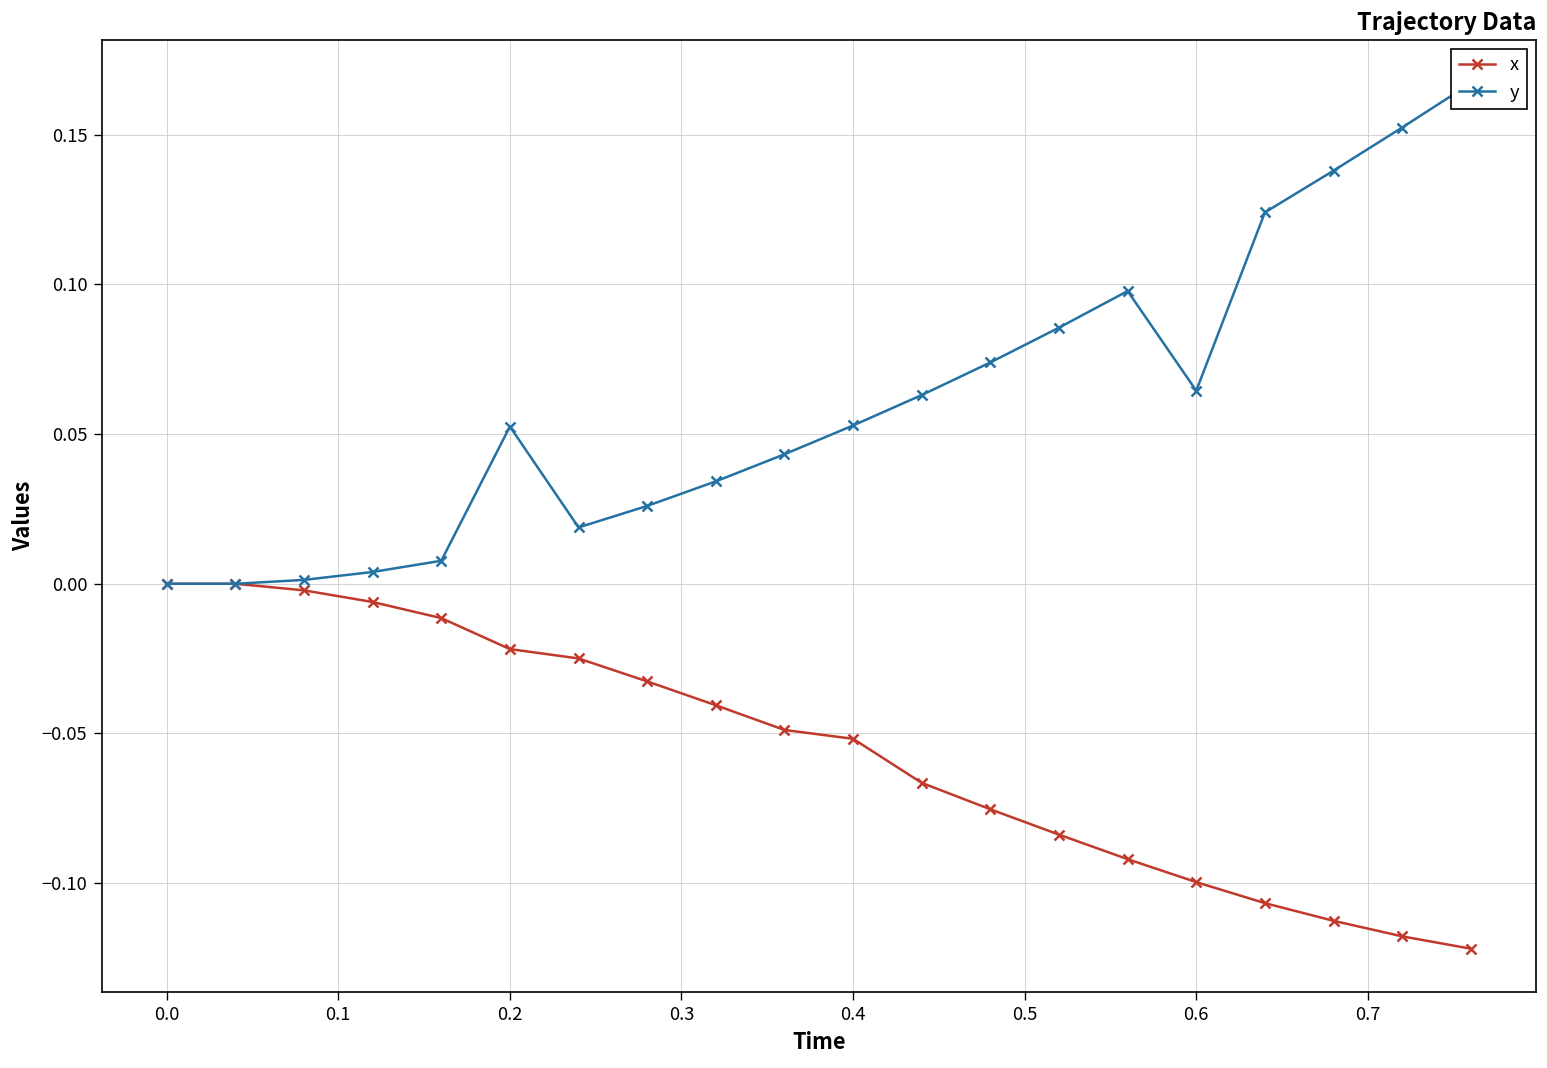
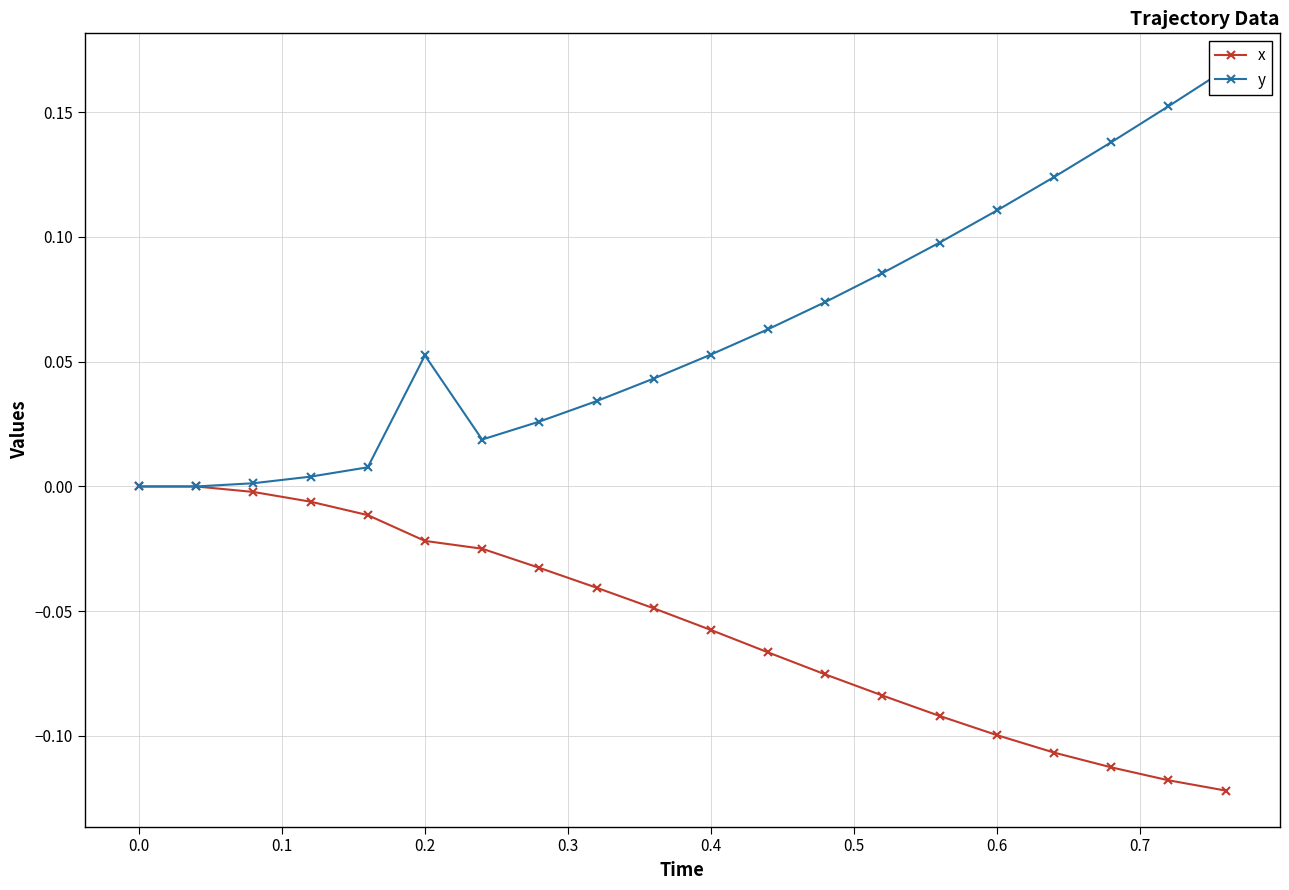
  {
    "x": {
      "0.2": -0.022,
-     "0.4": -0.052,
+     "0.4": -0.058,
      "0.6": -0.100
    },
    "y": {
      "0.2": 0.053,
      "0.4": 0.053,
-     "0.6": 0.064
+     "0.6": 0.111
    }
  }
